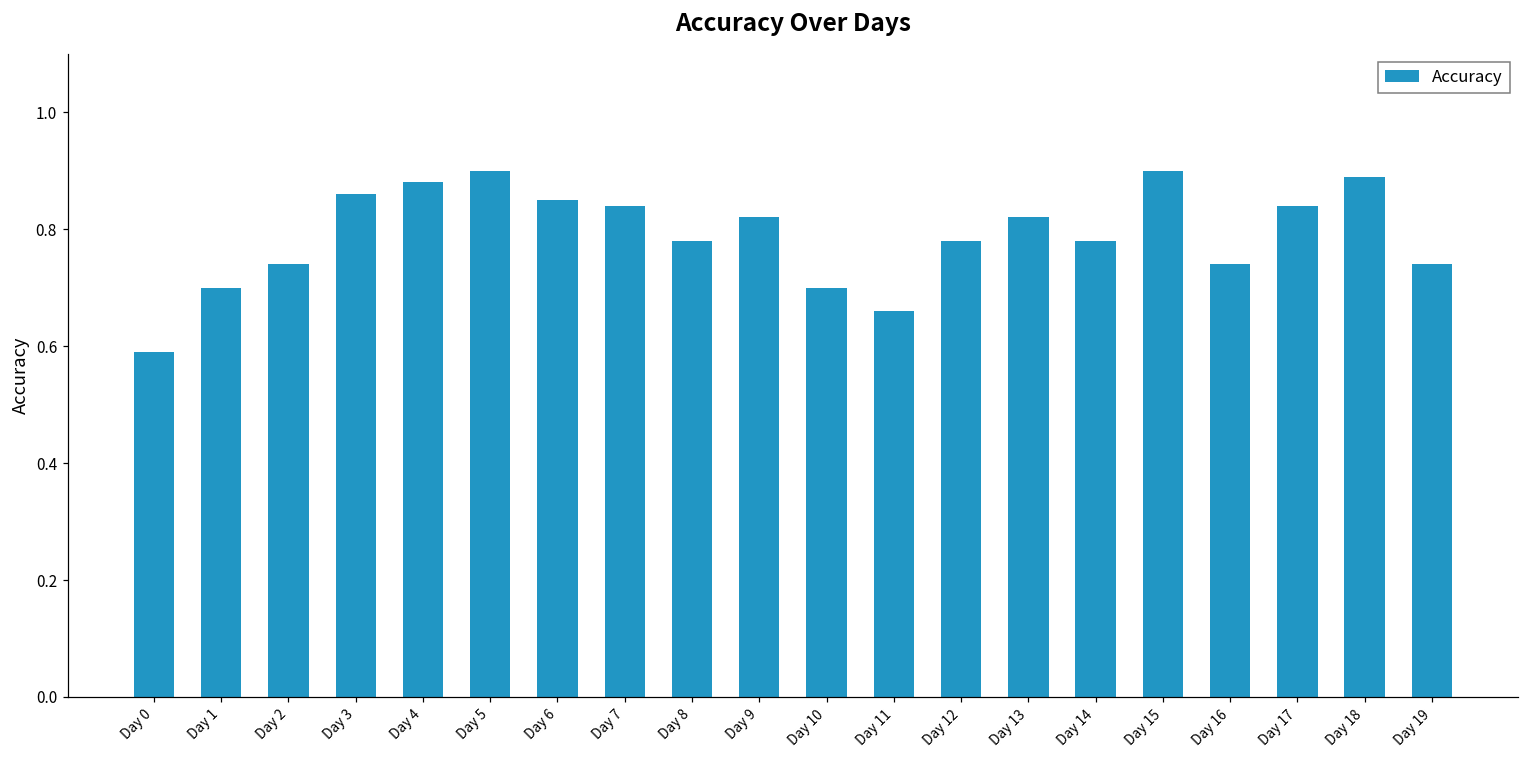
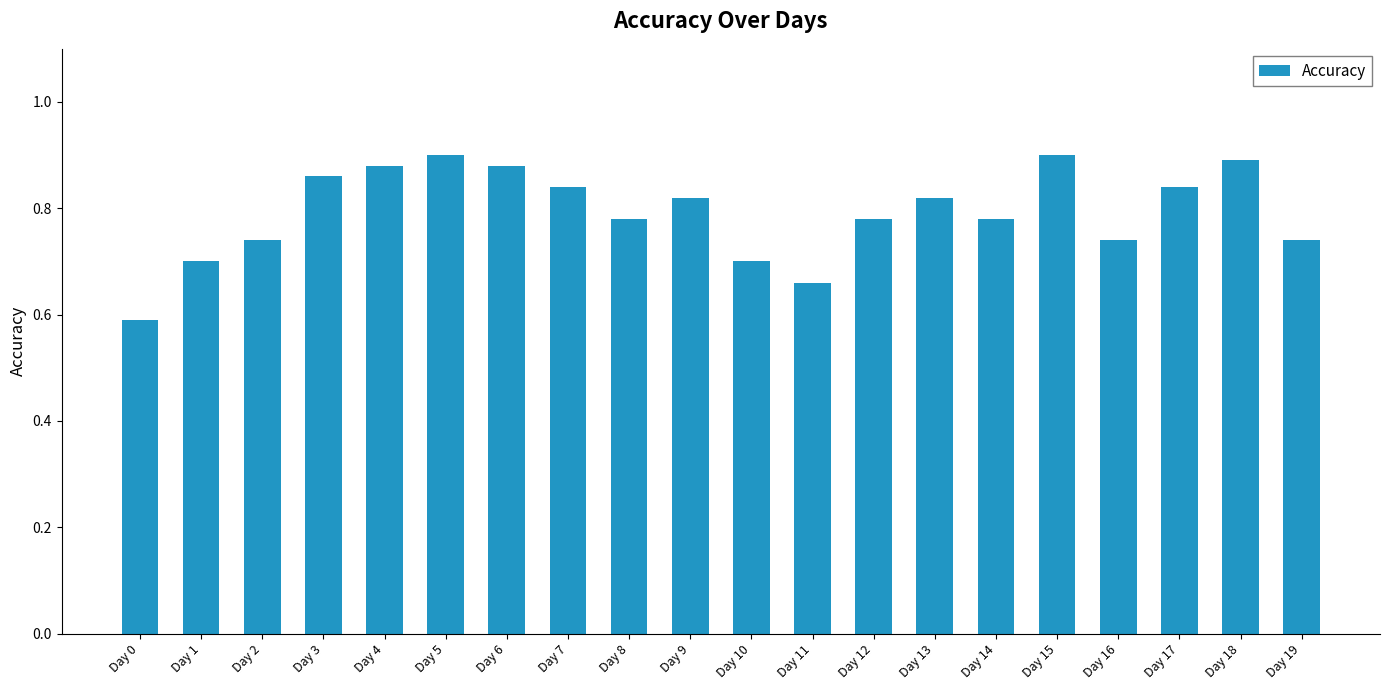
  {
    "Day 0": 0.59,
    "Day 1": 0.70,
    "Day 2": 0.74,
    "Day 3": 0.86,
    "Day 4": 0.88,
    "Day 5": 0.90,
-   "Day 6": 0.85,
+   "Day 6": 0.88,
    "Day 7": 0.84,
    "Day 8": 0.78,
    "Day 9": 0.82,
    "Day 10": 0.70,
    "Day 11": 0.66,
    "Day 12": 0.78,
    "Day 13": 0.82,
    "Day 14": 0.78,
    "Day 15": 0.90,
    "Day 16": 0.74,
    "Day 17": 0.84,
    "Day 18": 0.89,
    "Day 19": 0.74
  }
